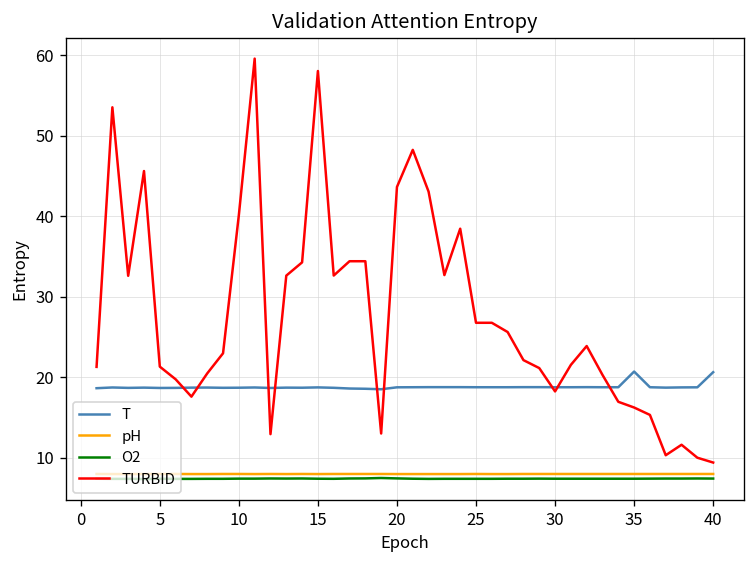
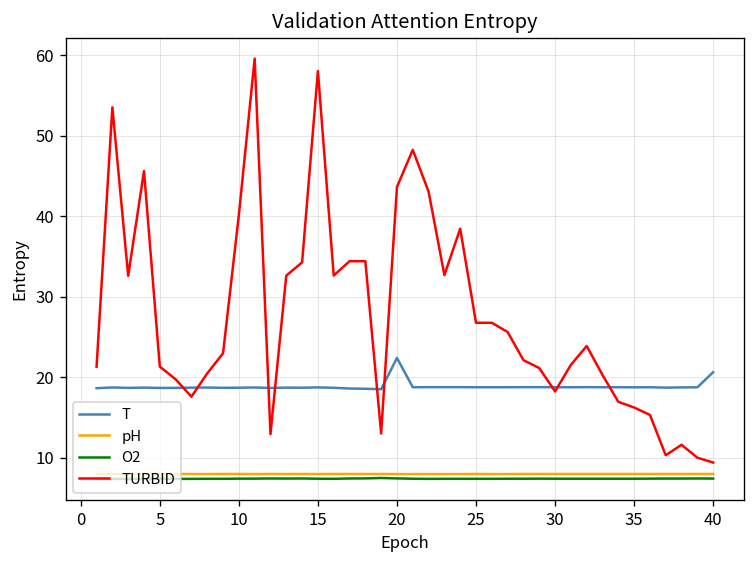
  {
    "T": {
      "5": 19,
      "10": 19,
      "15": 19,
-     "20": 19,
+     "20": 22,
      "25": 19,
      "30": 19,
-     "35": 21,
+     "35": 19,
      "40": 21
    },
    "pH": {
      "10": 8,
      "15": 8,
      "20": 8,
      "25": 8,
      "30": 8,
      "35": 8,
      "40": 8
    },
    "O2": {
      "10": 7,
      "15": 7,
      "20": 7,
      "25": 7,
      "30": 7,
      "35": 7,
      "40": 7
    },
    "TURBID": {
      "5": 21,
      "10": 40,
      "15": 58,
      "20": 44,
      "25": 27,
      "30": 18,
      "35": 16,
      "40": 9
    }
  }
